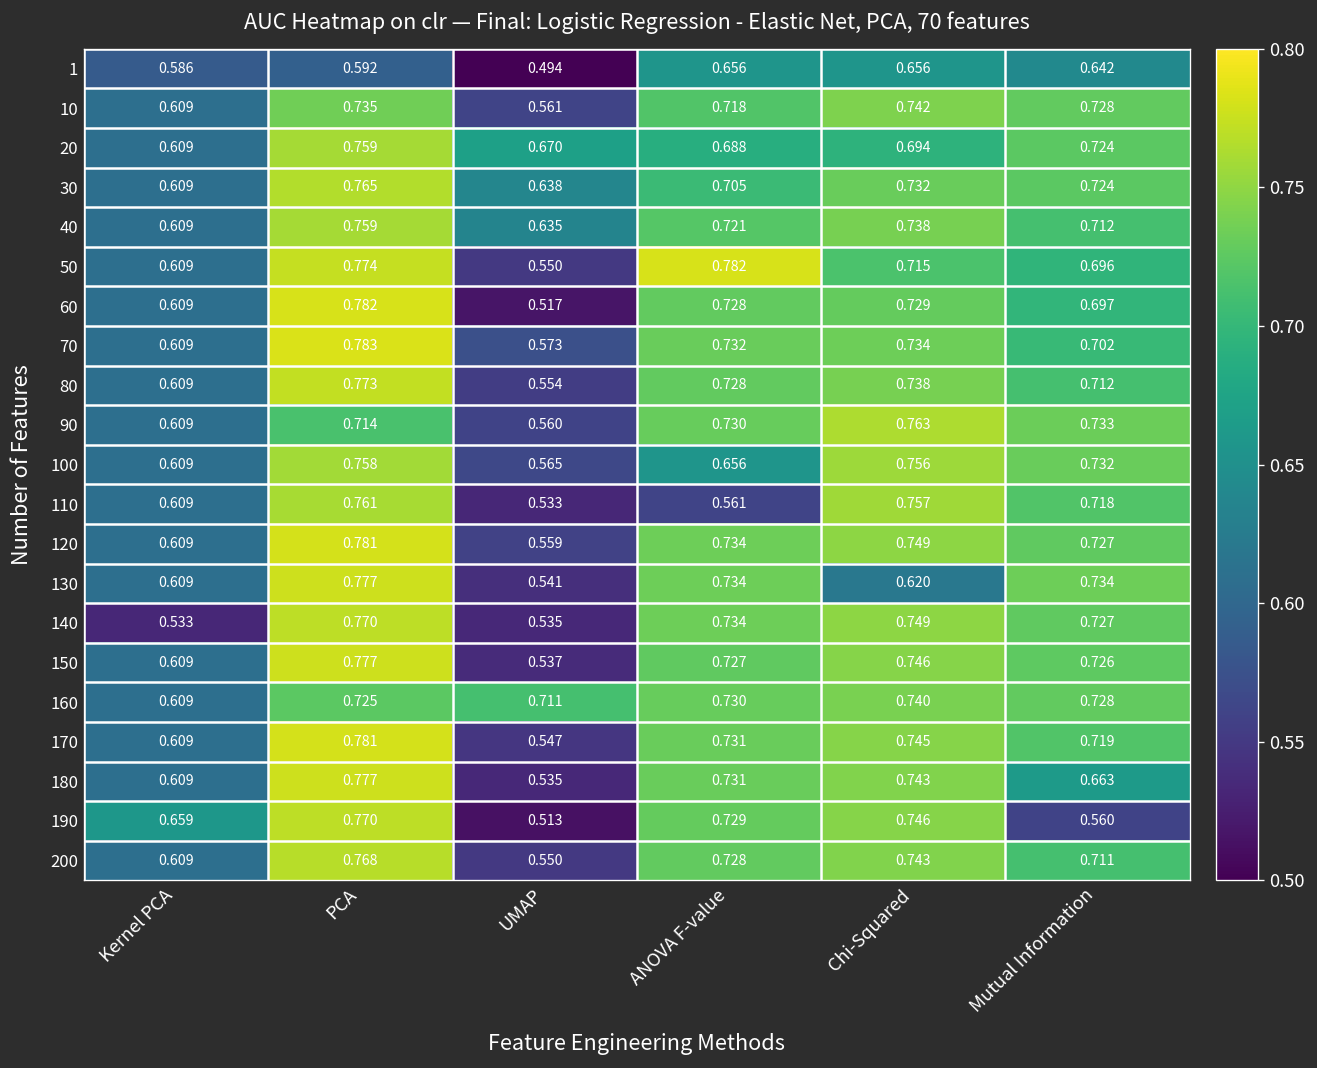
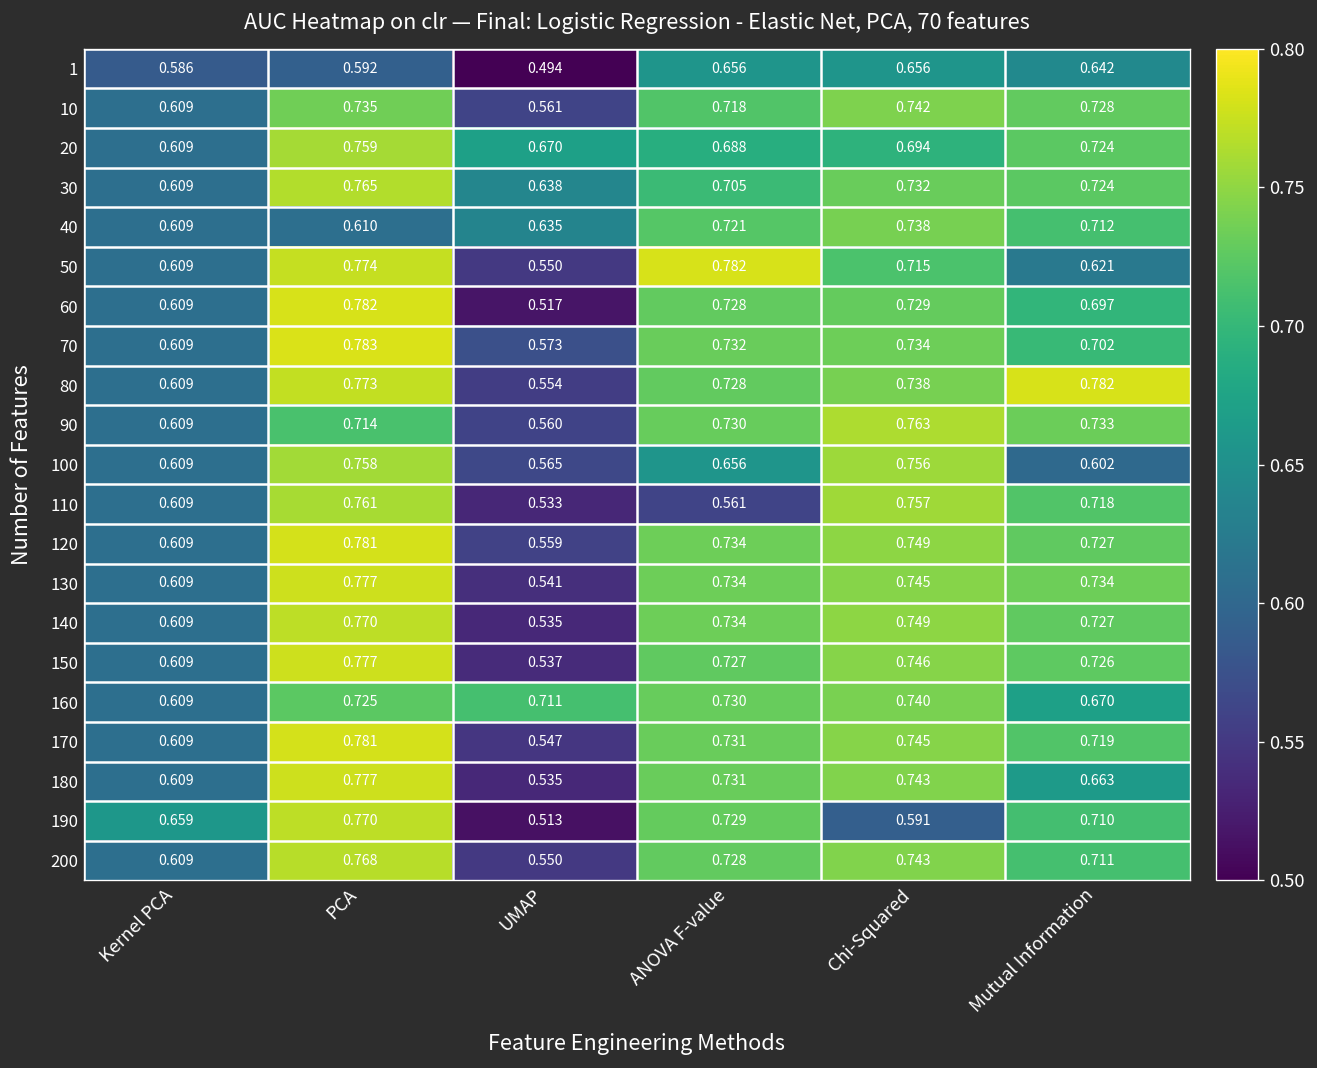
  {
    "1": {
      "Kernel PCA": 0.586,
      "PCA": 0.592,
      "UMAP": 0.494,
      "ANOVA F-value": 0.656,
      "Chi-Squared": 0.656,
      "Mutual Information": 0.642
    },
    "10": {
      "Kernel PCA": 0.609,
      "PCA": 0.735,
      "UMAP": 0.561,
      "ANOVA F-value": 0.718,
      "Chi-Squared": 0.742,
      "Mutual Information": 0.728
    },
    "20": {
      "Kernel PCA": 0.609,
      "PCA": 0.759,
      "UMAP": 0.670,
      "ANOVA F-value": 0.688,
      "Chi-Squared": 0.694,
      "Mutual Information": 0.724
    },
    "30": {
      "Kernel PCA": 0.609,
      "PCA": 0.765,
      "UMAP": 0.638,
      "ANOVA F-value": 0.705,
      "Chi-Squared": 0.732,
      "Mutual Information": 0.724
    },
    "40": {
      "Kernel PCA": 0.609,
-     "PCA": 0.759,
+     "PCA": 0.610,
      "UMAP": 0.635,
      "ANOVA F-value": 0.721,
      "Chi-Squared": 0.738,
      "Mutual Information": 0.712
    },
    "50": {
      "Kernel PCA": 0.609,
      "PCA": 0.774,
      "UMAP": 0.550,
      "ANOVA F-value": 0.782,
      "Chi-Squared": 0.715,
-     "Mutual Information": 0.696
+     "Mutual Information": 0.621
    },
    "60": {
      "Kernel PCA": 0.609,
      "PCA": 0.782,
      "UMAP": 0.517,
      "ANOVA F-value": 0.728,
      "Chi-Squared": 0.729,
      "Mutual Information": 0.697
    },
    "70": {
      "Kernel PCA": 0.609,
      "PCA": 0.783,
      "UMAP": 0.573,
      "ANOVA F-value": 0.732,
      "Chi-Squared": 0.734,
      "Mutual Information": 0.702
    },
    "80": {
      "Kernel PCA": 0.609,
      "PCA": 0.773,
      "UMAP": 0.554,
      "ANOVA F-value": 0.728,
      "Chi-Squared": 0.738,
-     "Mutual Information": 0.712
+     "Mutual Information": 0.782
    },
    "90": {
      "Kernel PCA": 0.609,
      "PCA": 0.714,
      "UMAP": 0.560,
      "ANOVA F-value": 0.730,
      "Chi-Squared": 0.763,
      "Mutual Information": 0.733
    },
    "100": {
      "Kernel PCA": 0.609,
      "PCA": 0.758,
      "UMAP": 0.565,
      "ANOVA F-value": 0.656,
      "Chi-Squared": 0.756,
-     "Mutual Information": 0.732
+     "Mutual Information": 0.602
    },
    "110": {
      "Kernel PCA": 0.609,
      "PCA": 0.761,
      "UMAP": 0.533,
      "ANOVA F-value": 0.561,
      "Chi-Squared": 0.757,
      "Mutual Information": 0.718
    },
    "120": {
      "Kernel PCA": 0.609,
      "PCA": 0.781,
      "UMAP": 0.559,
      "ANOVA F-value": 0.734,
      "Chi-Squared": 0.749,
      "Mutual Information": 0.727
    },
    "130": {
      "Kernel PCA": 0.609,
      "PCA": 0.777,
      "UMAP": 0.541,
      "ANOVA F-value": 0.734,
-     "Chi-Squared": 0.620,
+     "Chi-Squared": 0.745,
      "Mutual Information": 0.734
    },
    "140": {
-     "Kernel PCA": 0.533,
+     "Kernel PCA": 0.609,
      "PCA": 0.770,
      "UMAP": 0.535,
      "ANOVA F-value": 0.734,
      "Chi-Squared": 0.749,
      "Mutual Information": 0.727
    },
    "150": {
      "Kernel PCA": 0.609,
      "PCA": 0.777,
      "UMAP": 0.537,
      "ANOVA F-value": 0.727,
      "Chi-Squared": 0.746,
      "Mutual Information": 0.726
    },
    "160": {
      "Kernel PCA": 0.609,
      "PCA": 0.725,
      "UMAP": 0.711,
      "ANOVA F-value": 0.730,
      "Chi-Squared": 0.740,
-     "Mutual Information": 0.728
+     "Mutual Information": 0.670
    },
    "170": {
      "Kernel PCA": 0.609,
      "PCA": 0.781,
      "UMAP": 0.547,
      "ANOVA F-value": 0.731,
      "Chi-Squared": 0.745,
      "Mutual Information": 0.719
    },
    "180": {
      "Kernel PCA": 0.609,
      "PCA": 0.777,
      "UMAP": 0.535,
      "ANOVA F-value": 0.731,
      "Chi-Squared": 0.743,
      "Mutual Information": 0.663
    },
    "190": {
      "Kernel PCA": 0.659,
      "PCA": 0.770,
      "UMAP": 0.513,
      "ANOVA F-value": 0.729,
-     "Chi-Squared": 0.746,
-     "Mutual Information": 0.560
+     "Chi-Squared": 0.591,
+     "Mutual Information": 0.710
    },
    "200": {
      "Kernel PCA": 0.609,
      "PCA": 0.768,
      "UMAP": 0.550,
      "ANOVA F-value": 0.728,
      "Chi-Squared": 0.743,
      "Mutual Information": 0.711
    }
  }
